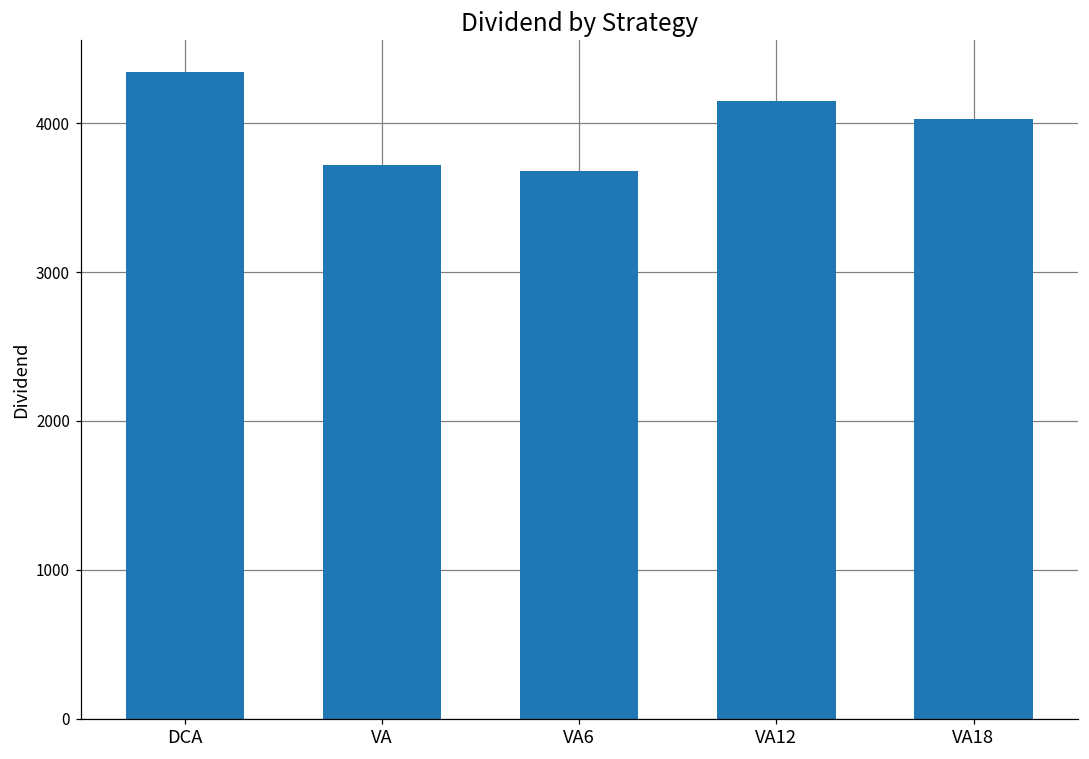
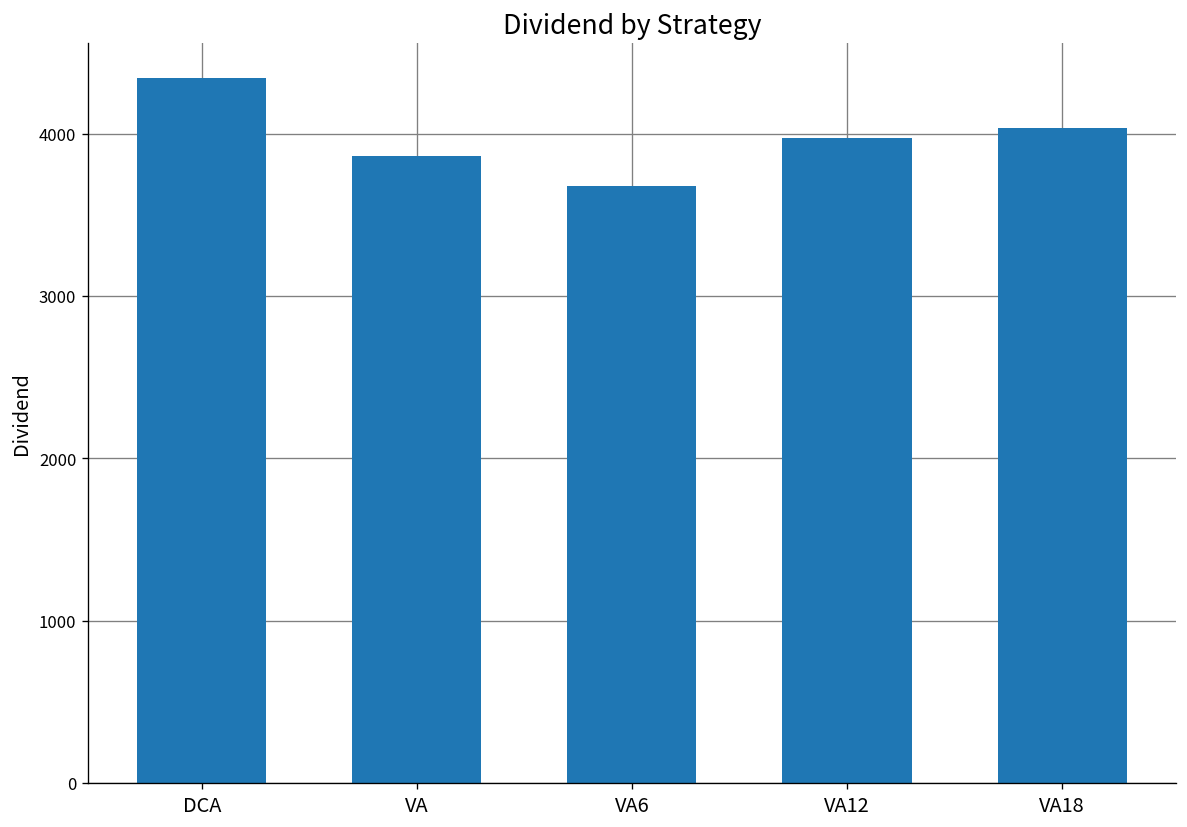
  {
    "DCA": 4340,
-   "VA": 3720,
+   "VA": 3860,
    "VA6": 3680,
-   "VA12": 4150,
+   "VA12": 3970,
    "VA18": 4030
  }
